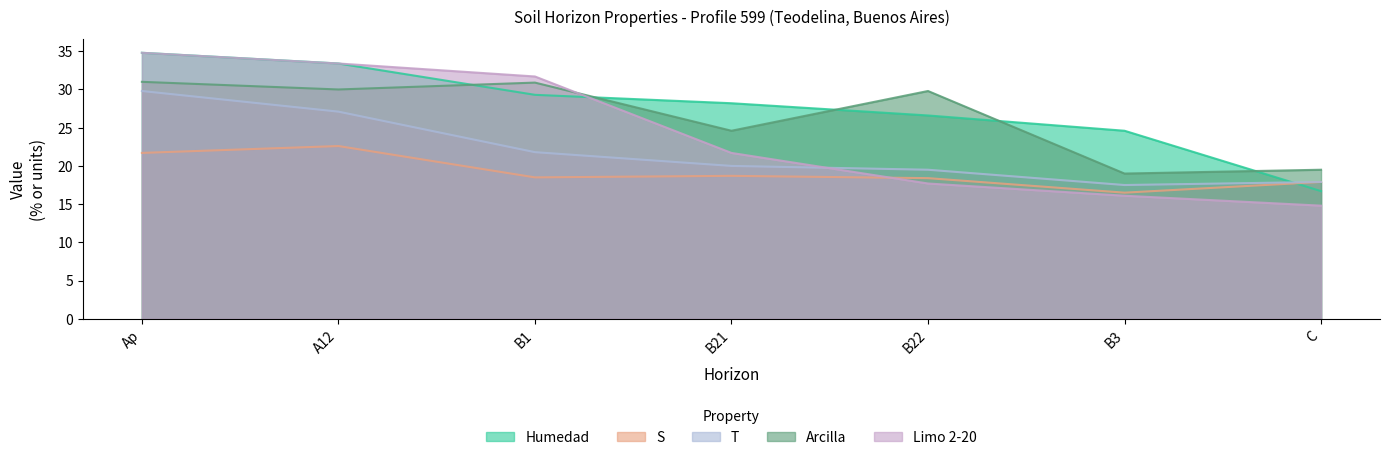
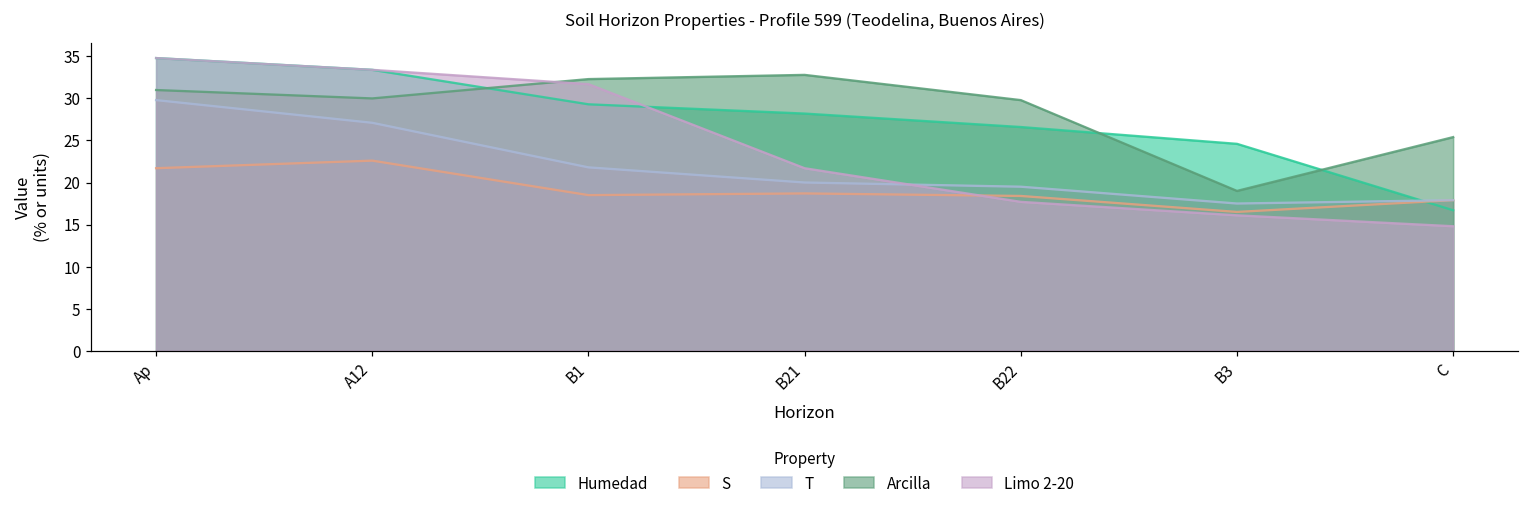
  {
    "Humedad": {
      "B1": 29,
      "B21": 28,
      "B22": 27,
      "B3": 25,
      "C": 17
    },
    "S": {
      "Ap": 22,
      "A12": 23,
      "B1": 19,
      "B21": 19,
      "B22": 18,
      "B3": 17
    },
    "Arcilla": {
      "Ap": 31,
      "A12": 30,
-     "B1": 31,
-     "B21": 25,
+     "B1": 32,
+     "B21": 33,
      "B22": 30,
      "B3": 19,
-     "C": 20
+     "C": 25
    }
  }
